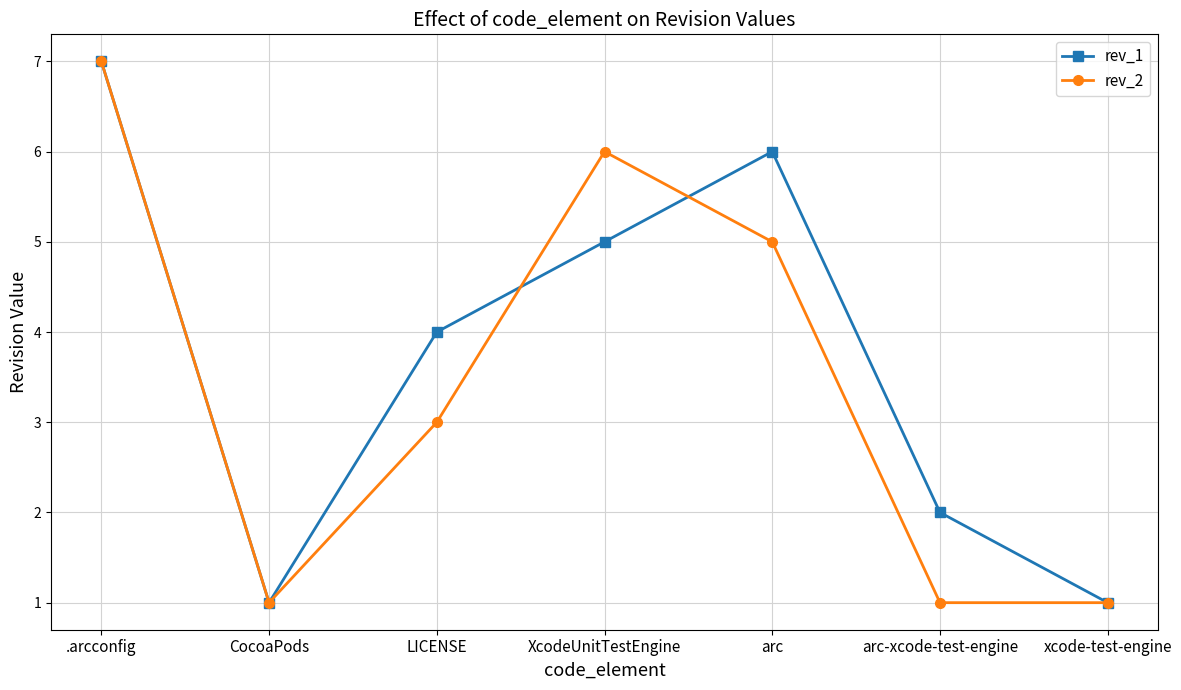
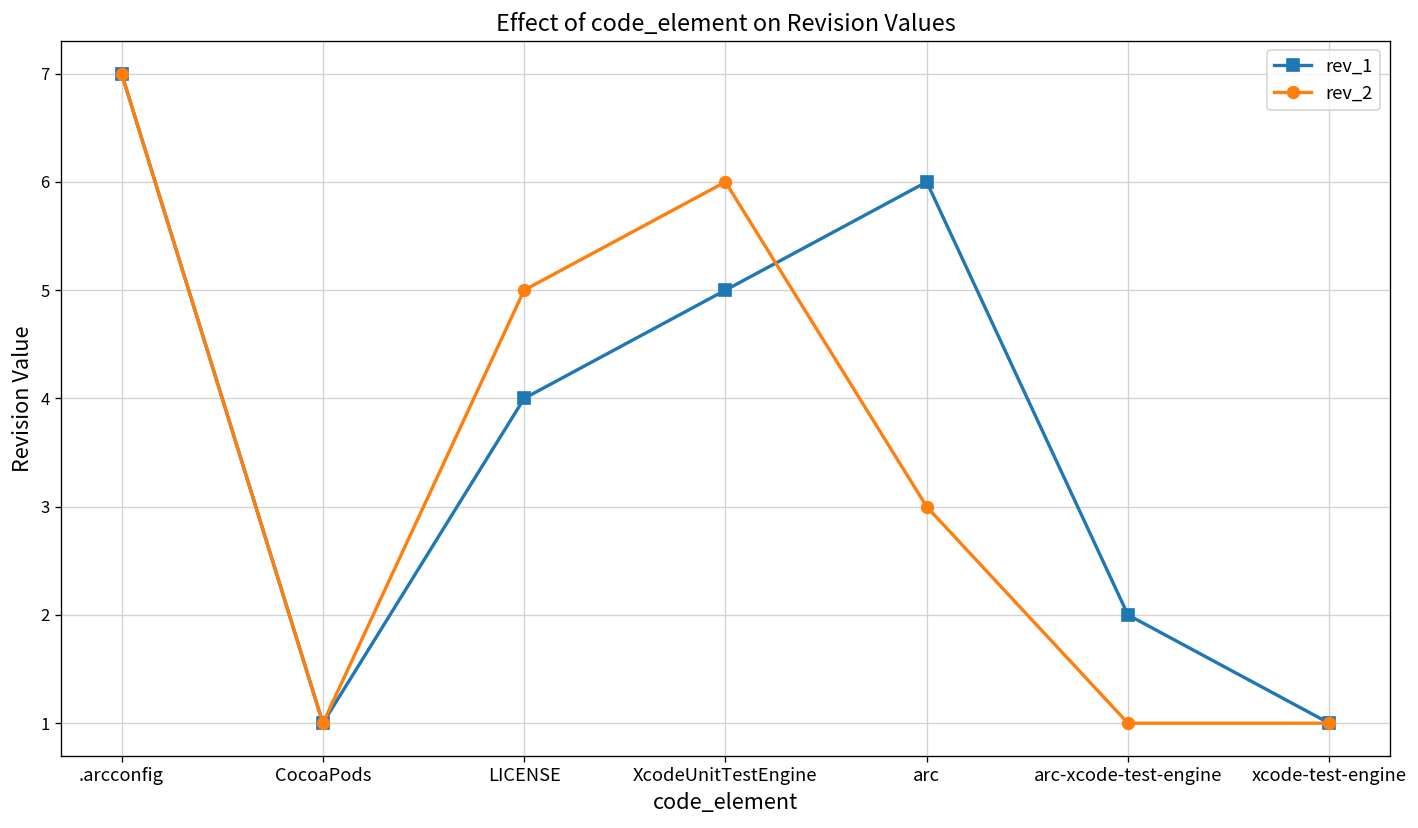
  {
    "rev_1": {
      "LICENSE": 4,
      "XcodeUnitTestEngine": 5,
      "arc": 6,
      "arc-xcode-test-engine": 2
    },
    "rev_2": {
-     "LICENSE": 3,
+     "LICENSE": 5,
      "XcodeUnitTestEngine": 6,
-     "arc": 5,
+     "arc": 3,
      "arc-xcode-test-engine": 1
    }
  }
